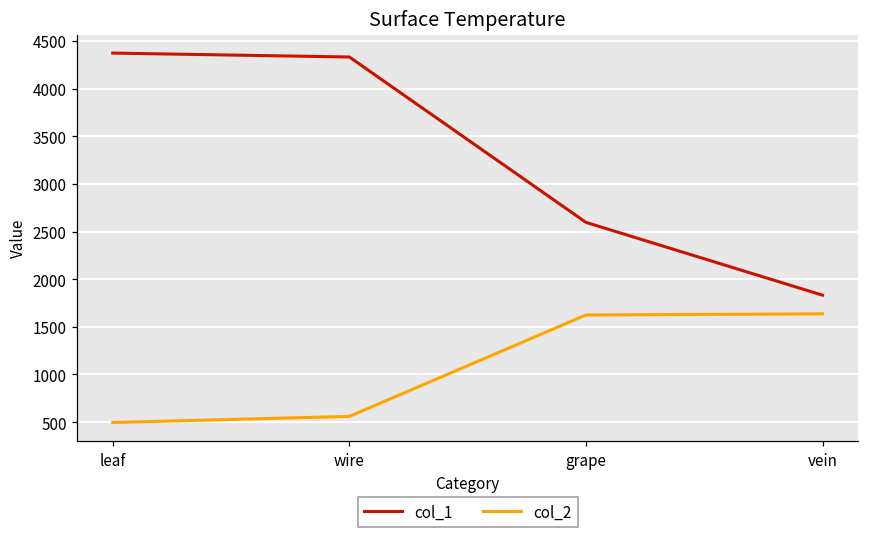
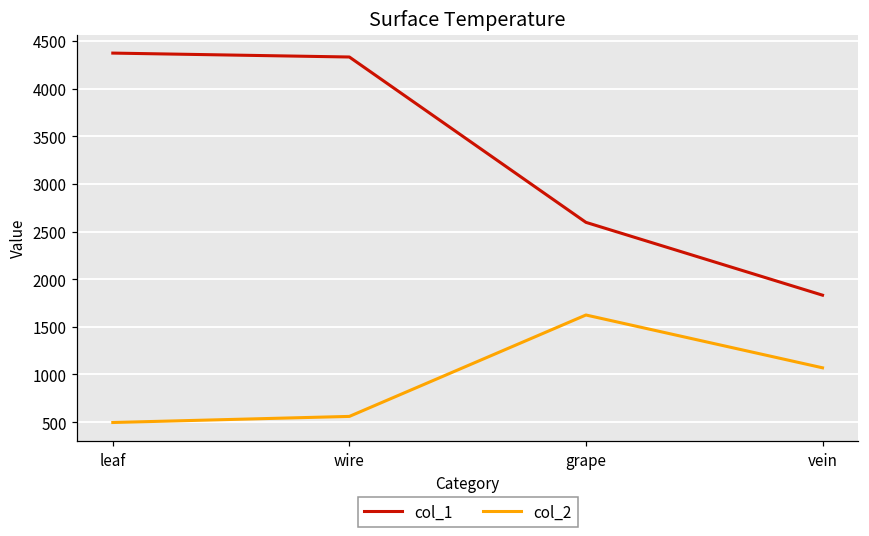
  {
    "col_1": {
      "leaf": 4400,
      "wire": 4300,
      "grape": 2600,
      "vein": 1800
    },
    "col_2": {
      "leaf": 500,
      "wire": 600,
      "grape": 1600,
-     "vein": 1600
+     "vein": 1100
    }
  }
